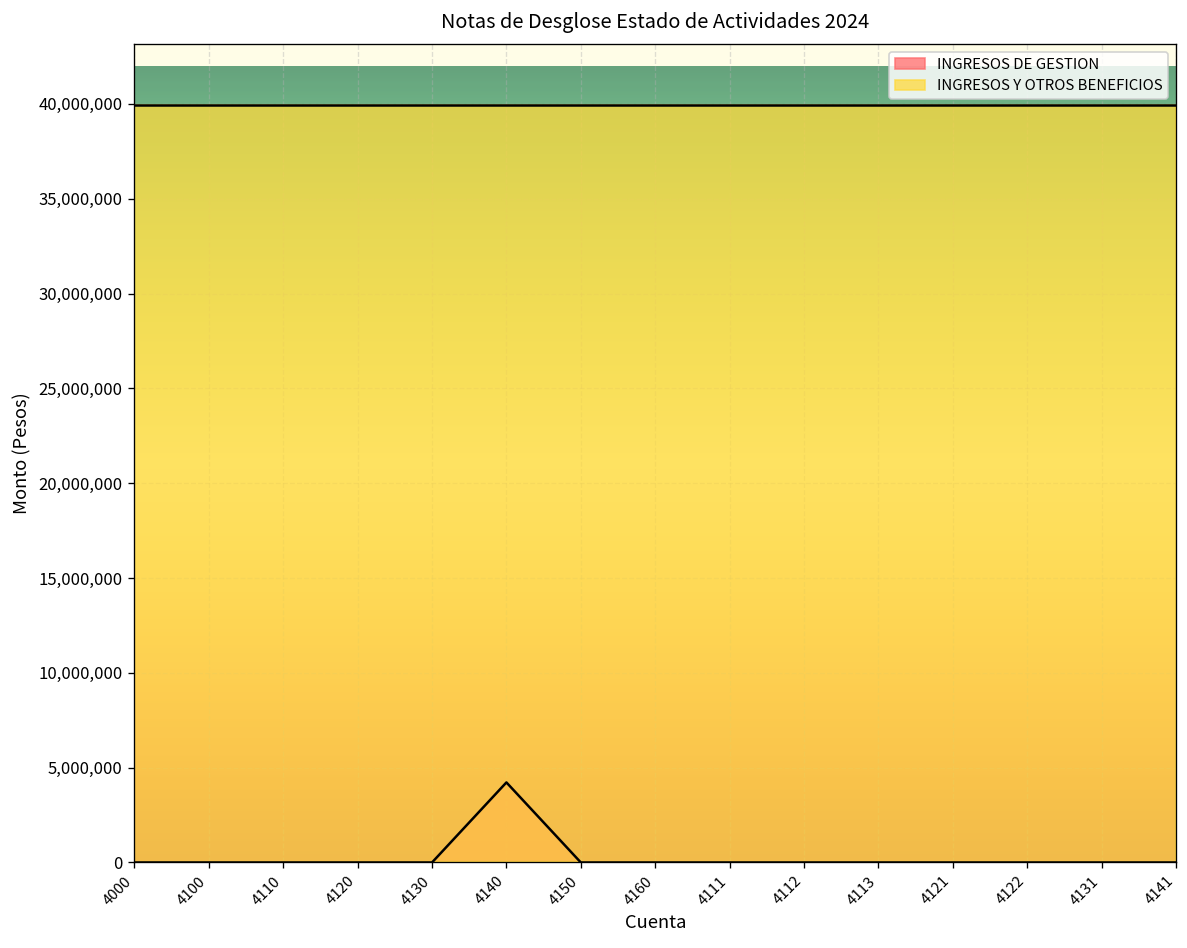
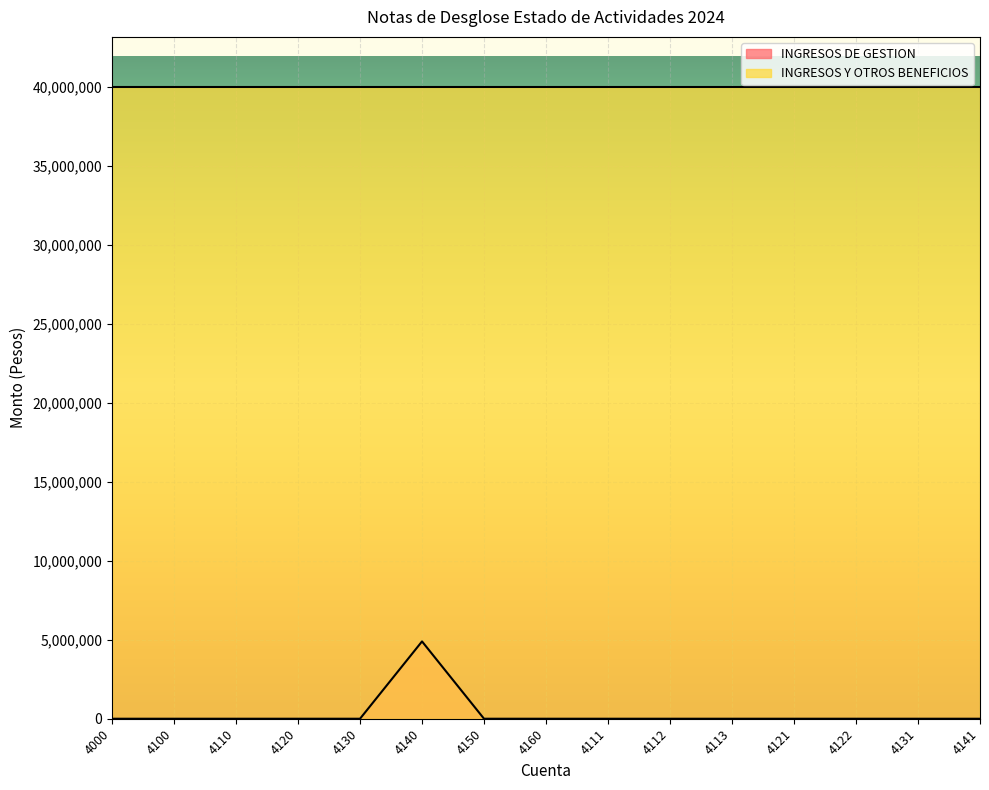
  {
    "INGRESOS DE GESTION": {
      "4000": "0",
      "4100": "0",
      "4110": "0",
      "4120": "0",
      "4130": "0",
-     "4140": "4,200,000",
+     "4140": "4,900,000",
      "4150": "0",
      "4160": "0",
      "4111": "0",
      "4112": "0",
      "4113": "0",
      "4121": "0",
      "4122": "0",
      "4131": "0",
      "4141": "0"
    },
    "INGRESOS Y OTROS BENEFICIOS": {
      "4000": "39,900,000",
      "4100": "39,900,000",
      "4110": "39,900,000",
      "4120": "39,900,000",
      "4130": "39,900,000",
      "4140": "39,900,000",
      "4150": "39,900,000",
      "4160": "39,900,000",
      "4111": "39,900,000",
      "4112": "39,900,000",
      "4113": "39,900,000",
      "4121": "39,900,000",
      "4122": "39,900,000",
      "4131": "39,900,000",
      "4141": "39,900,000"
    }
  }
